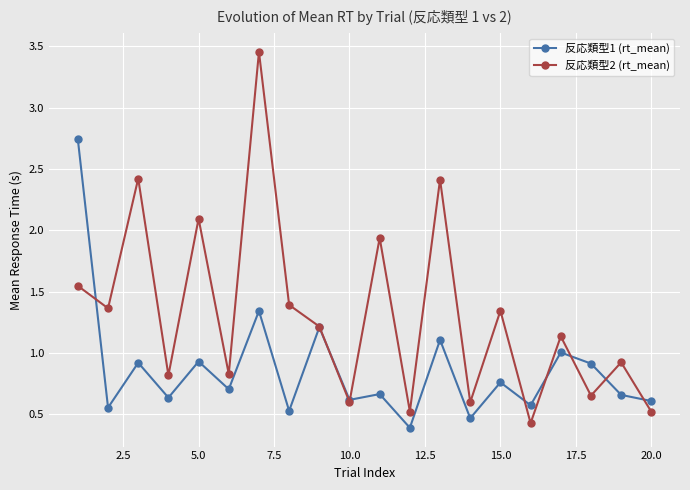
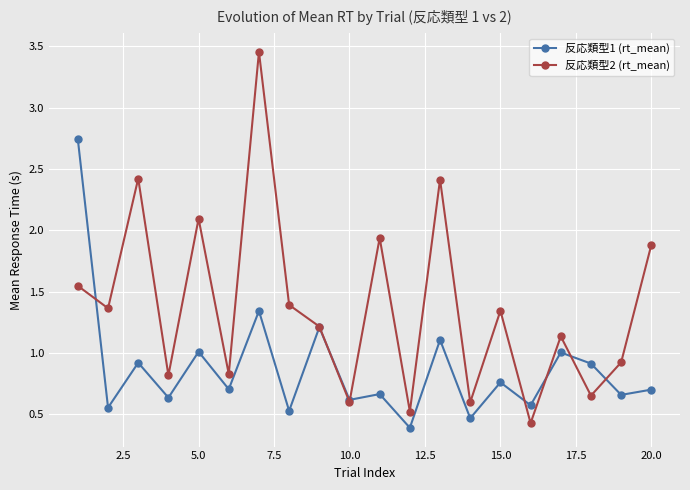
  {
    "反応類型1 (rt_mean)": {
-     "5.0": 0.93,
+     "5.0": 1.01,
      "15.0": 0.76,
-     "20.0": 0.61
+     "20.0": 0.70
    },
    "反応類型2 (rt_mean)": {
      "5.0": 2.09,
      "15.0": 1.34,
-     "20.0": 0.52
+     "20.0": 1.88
    }
  }
